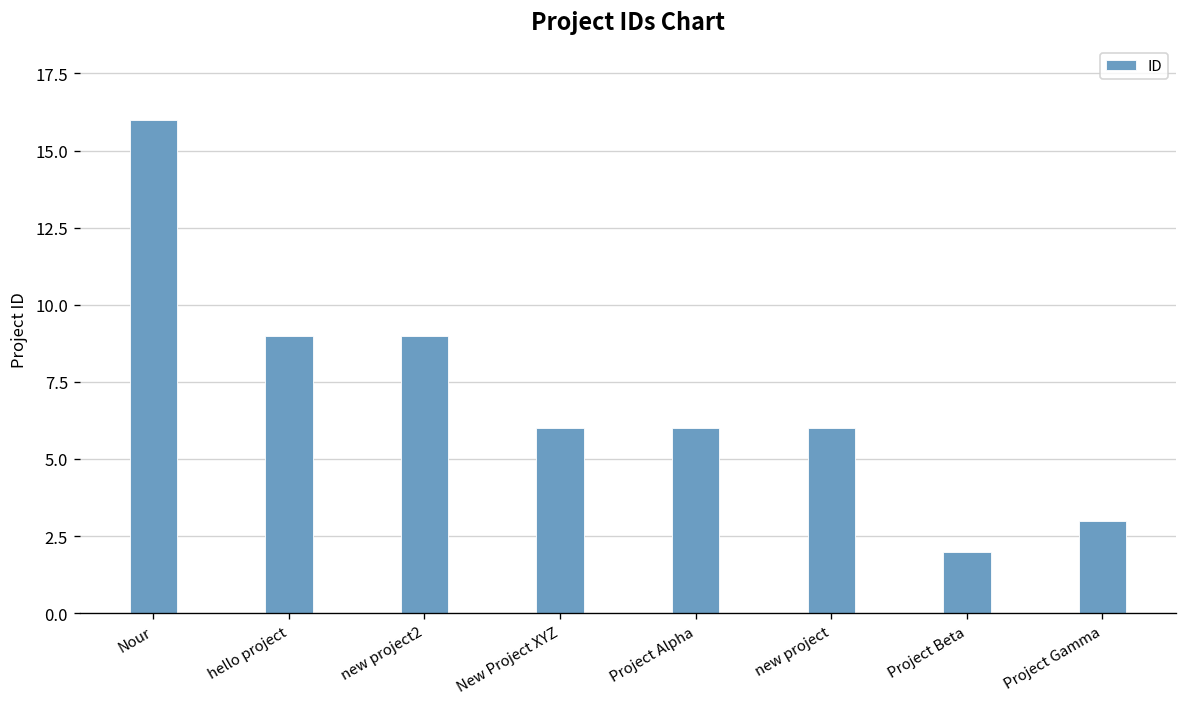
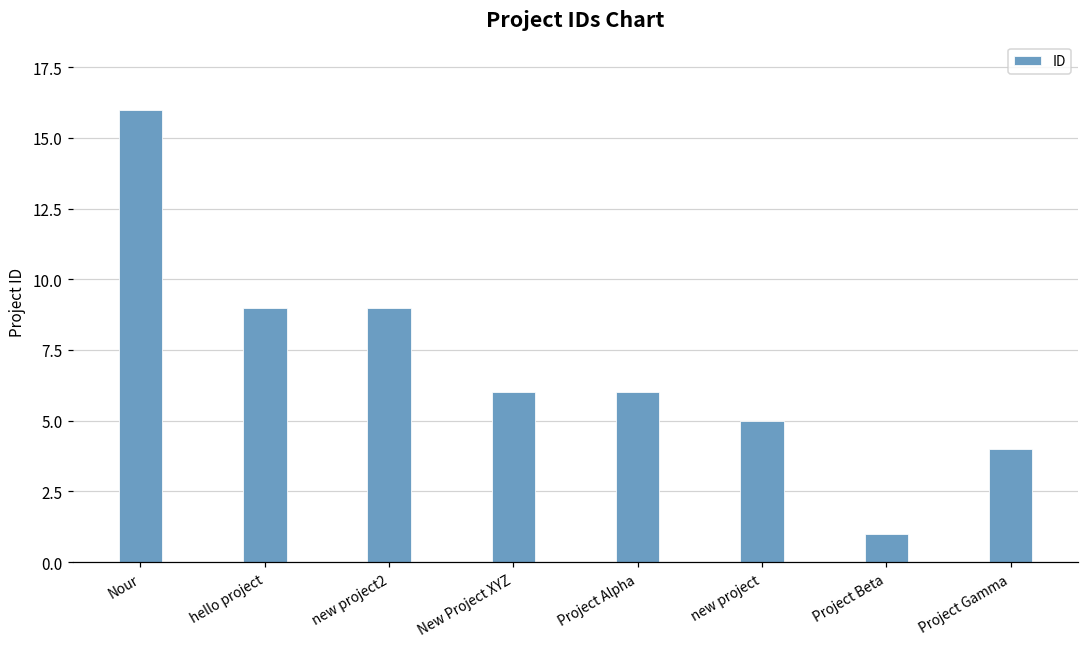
  {
    "Nour": 16,
    "hello project": 9,
    "new project2": 9,
    "New Project XYZ": 6,
    "Project Alpha": 6,
-   "new project": 6,
-   "Project Beta": 2,
-   "Project Gamma": 3
+   "new project": 5,
+   "Project Beta": 1,
+   "Project Gamma": 4
  }
